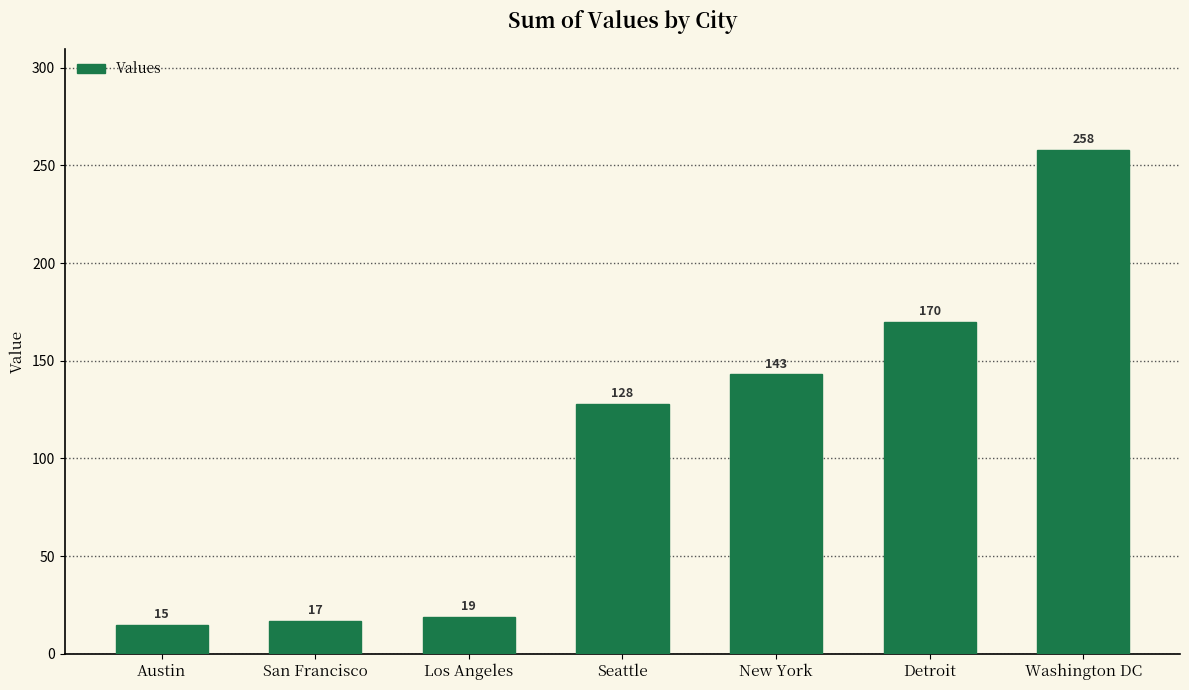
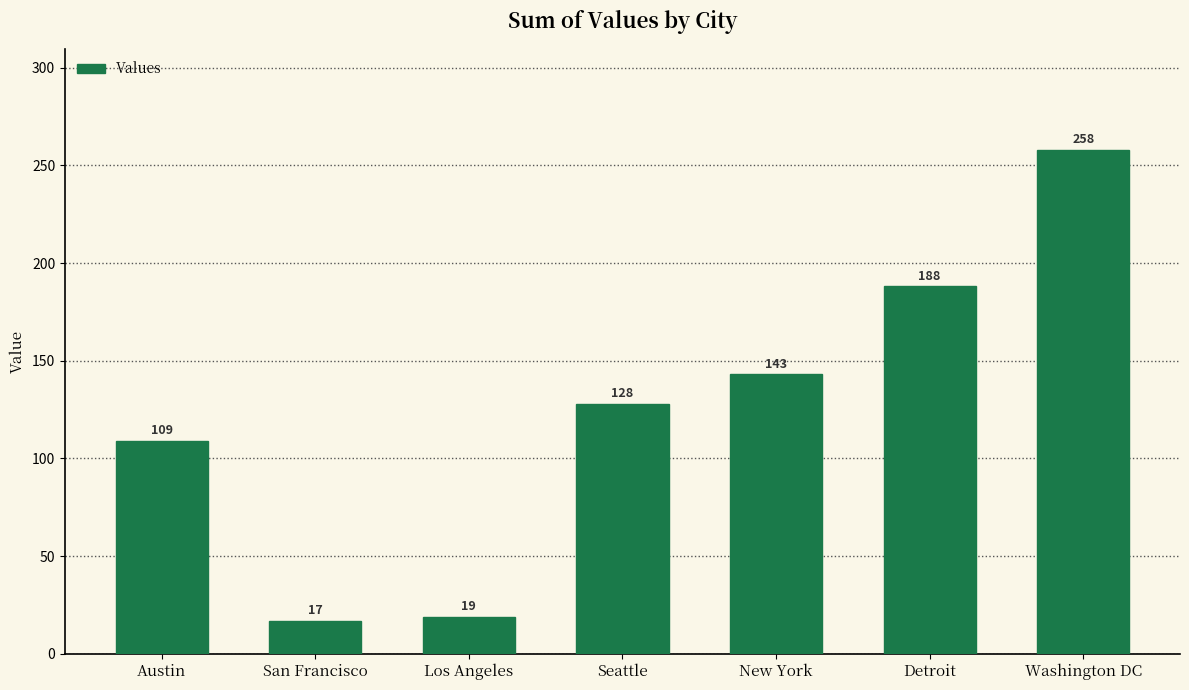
  {
-   "Austin": 15,
+   "Austin": 109,
    "San Francisco": 17,
    "Los Angeles": 19,
    "Seattle": 128,
    "New York": 143,
-   "Detroit": 170,
+   "Detroit": 188,
    "Washington DC": 258
  }
